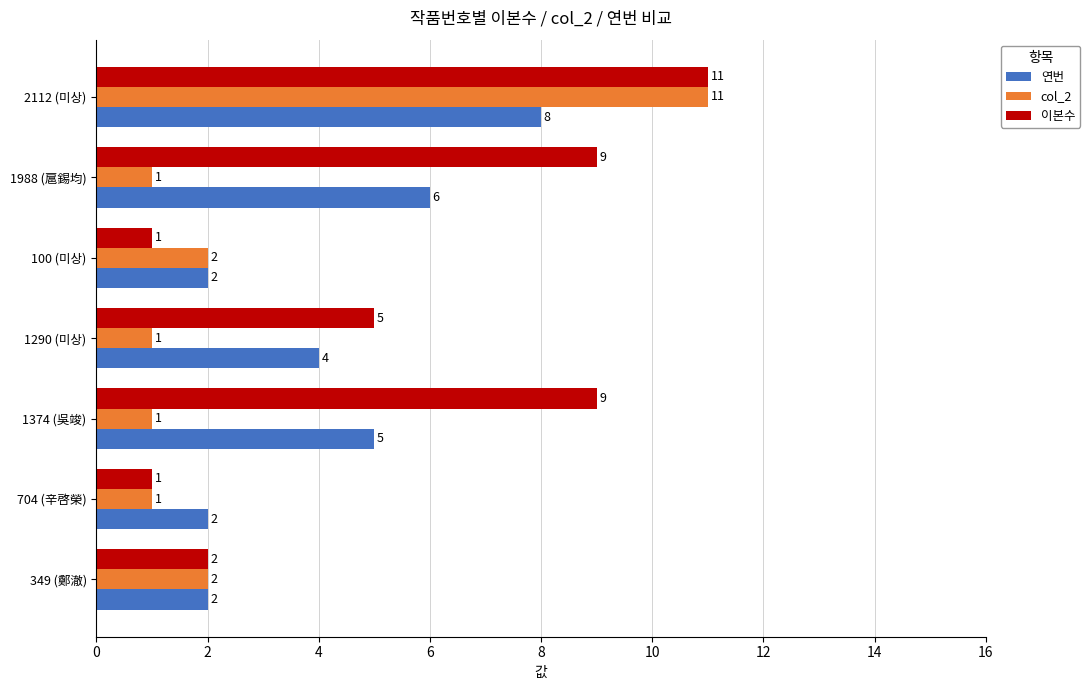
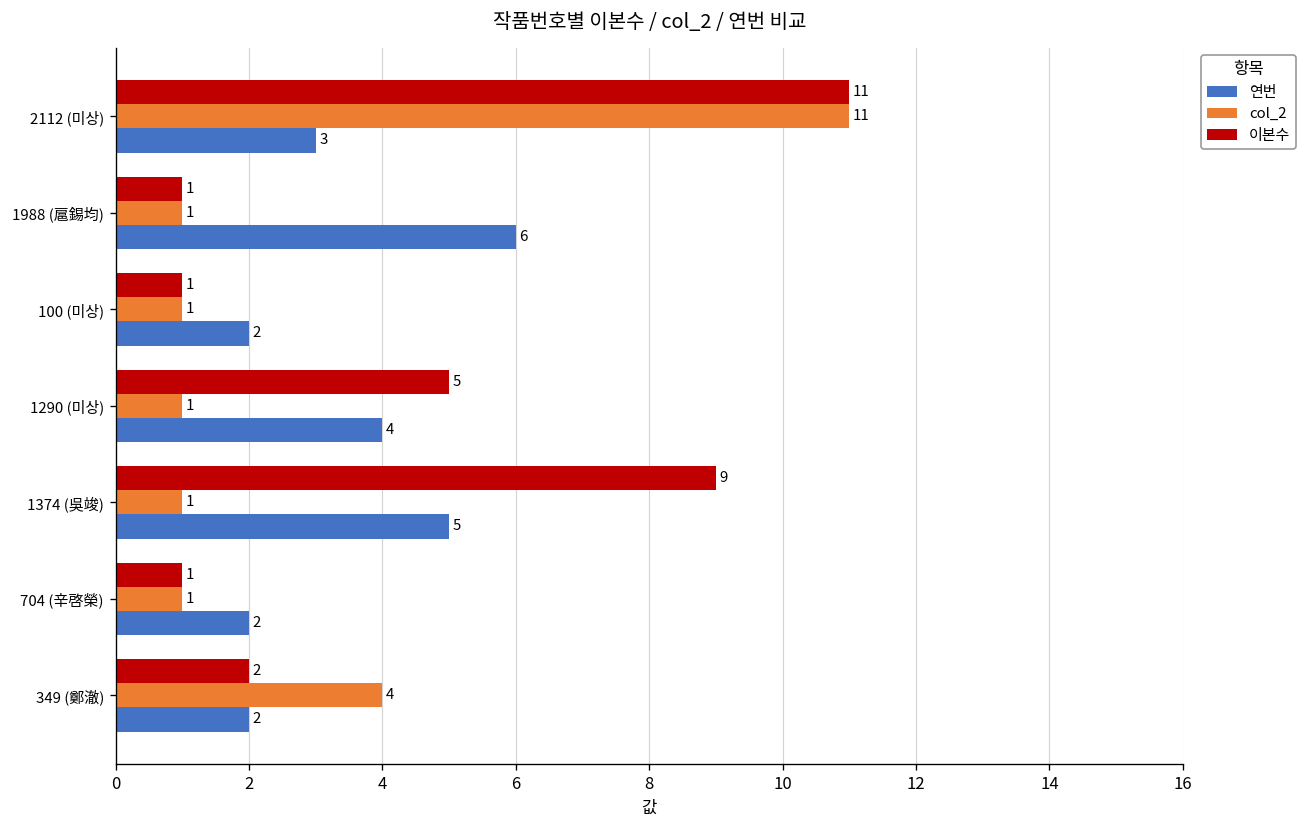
  {
    "연번": {
-     "2112 (미상)": 8,
+     "2112 (미상)": 3,
      "1988 (扈錫均)": 6,
      "100 (미상)": 2,
      "1290 (미상)": 4,
      "1374 (吳竣)": 5,
      "704 (辛啓榮)": 2,
      "349 (鄭澈)": 2
    },
    "col_2": {
      "2112 (미상)": 11,
      "1988 (扈錫均)": 1,
-     "100 (미상)": 2,
+     "100 (미상)": 1,
      "1290 (미상)": 1,
      "1374 (吳竣)": 1,
      "704 (辛啓榮)": 1,
-     "349 (鄭澈)": 2
+     "349 (鄭澈)": 4
    },
    "이본수": {
      "2112 (미상)": 11,
-     "1988 (扈錫均)": 9,
+     "1988 (扈錫均)": 1,
      "100 (미상)": 1,
      "1290 (미상)": 5,
      "1374 (吳竣)": 9,
      "704 (辛啓榮)": 1,
      "349 (鄭澈)": 2
    }
  }
